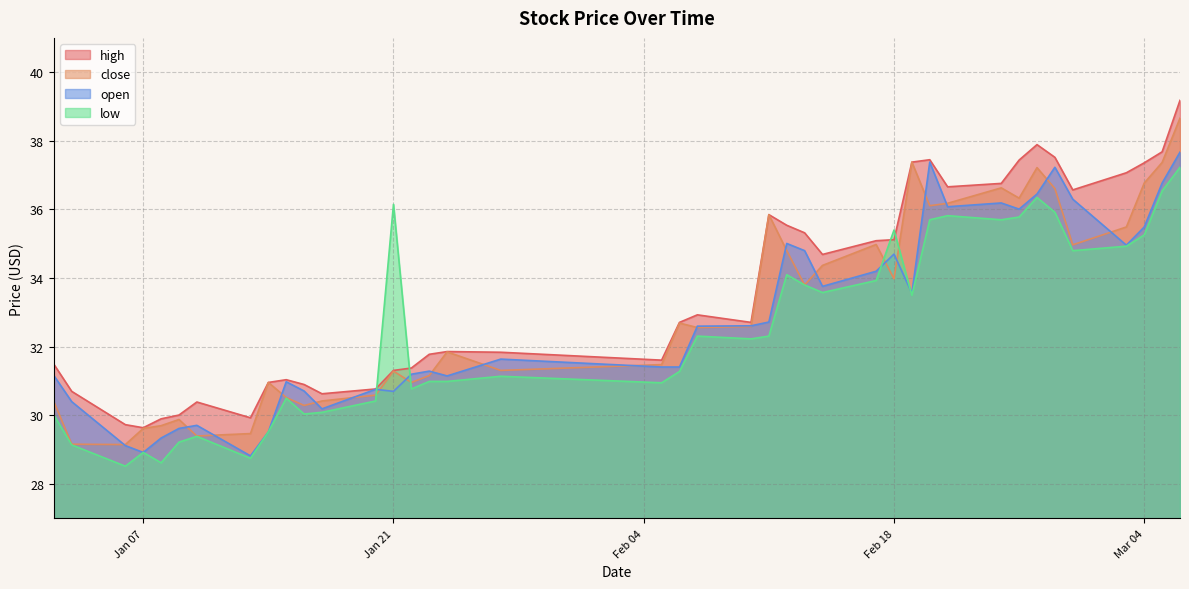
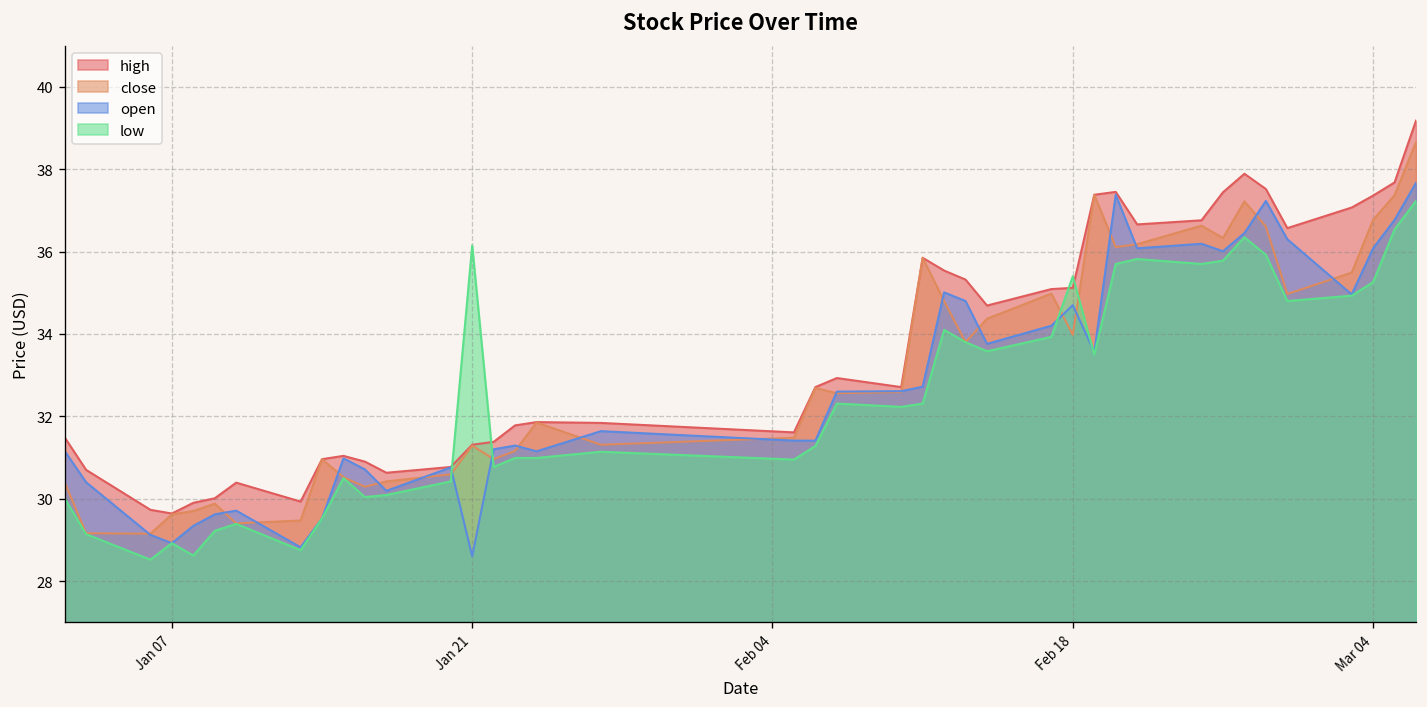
  {
    "open": {
-     "Jan 21": 30.7,
+     "Jan 21": 28.6,
      "Feb 18": 34.7,
-     "Mar 04": 35.5
+     "Mar 04": 36.1
    },
    "low": {
      "Jan 21": 36.2,
      "Feb 18": 35.4,
      "Mar 04": 35.3
    }
  }
